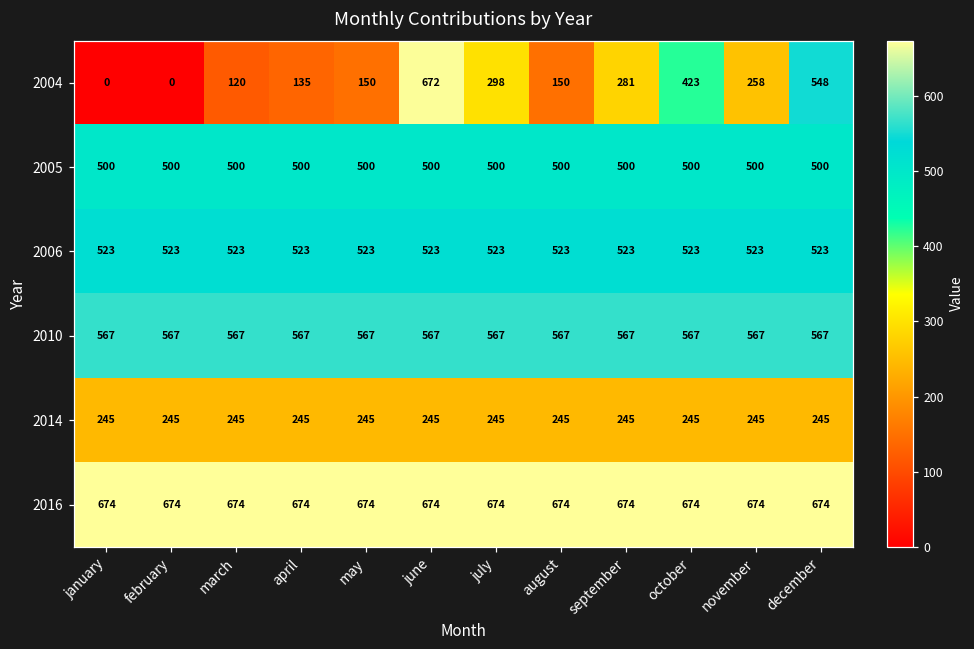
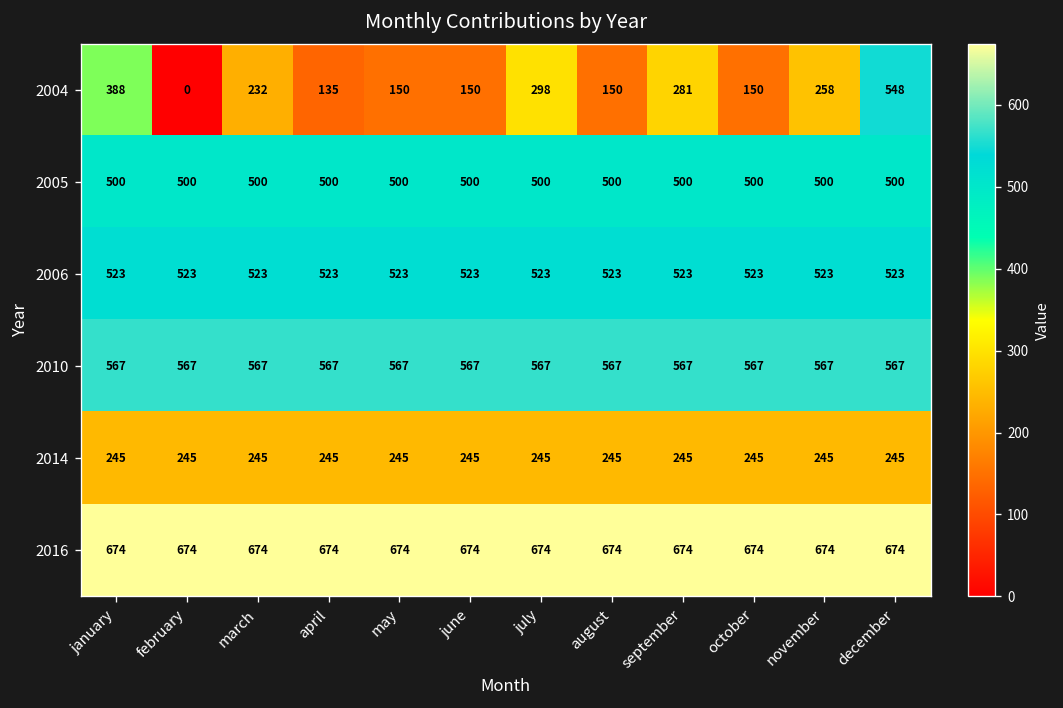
  {
    "2004": {
-     "january": 0,
+     "january": 388,
      "february": 0,
-     "march": 120,
+     "march": 232,
      "april": 135,
      "may": 150,
-     "june": 672,
+     "june": 150,
      "july": 298,
      "august": 150,
      "september": 281,
-     "october": 423,
+     "october": 150,
      "november": 258,
      "december": 548
    },
    "2005": {
      "january": 500,
      "february": 500,
      "march": 500,
      "april": 500,
      "may": 500,
      "june": 500,
      "july": 500,
      "august": 500,
      "september": 500,
      "october": 500,
      "november": 500,
      "december": 500
    },
    "2006": {
      "january": 523,
      "february": 523,
      "march": 523,
      "april": 523,
      "may": 523,
      "june": 523,
      "july": 523,
      "august": 523,
      "september": 523,
      "october": 523,
      "november": 523,
      "december": 523
    },
    "2010": {
      "january": 567,
      "february": 567,
      "march": 567,
      "april": 567,
      "may": 567,
      "june": 567,
      "july": 567,
      "august": 567,
      "september": 567,
      "october": 567,
      "november": 567,
      "december": 567
    },
    "2014": {
      "january": 245,
      "february": 245,
      "march": 245,
      "april": 245,
      "may": 245,
      "june": 245,
      "july": 245,
      "august": 245,
      "september": 245,
      "october": 245,
      "november": 245,
      "december": 245
    },
    "2016": {
      "january": 674,
      "february": 674,
      "march": 674,
      "april": 674,
      "may": 674,
      "june": 674,
      "july": 674,
      "august": 674,
      "september": 674,
      "october": 674,
      "november": 674,
      "december": 674
    }
  }
